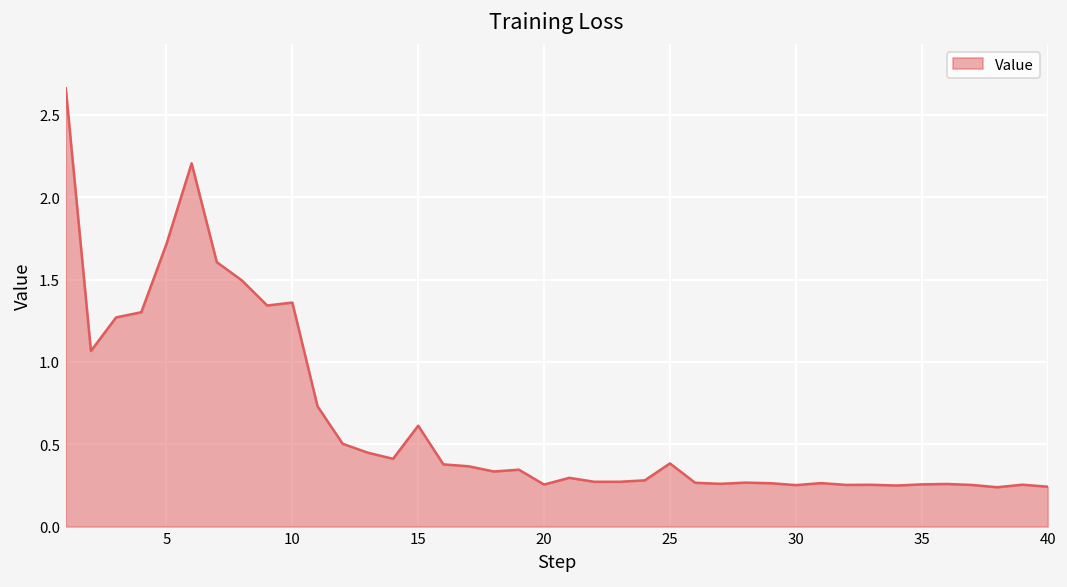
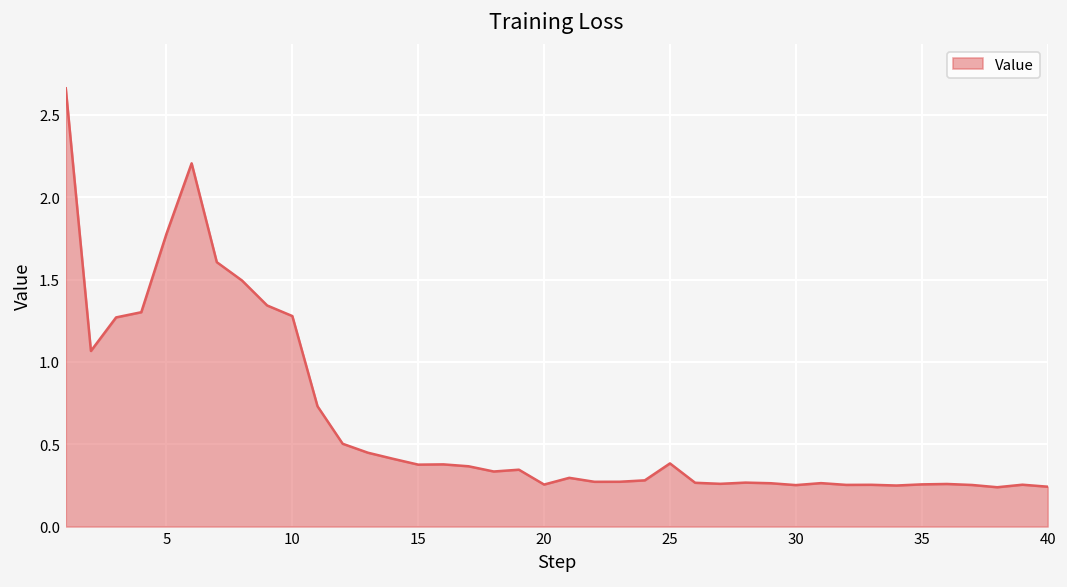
  {
-   "5": 1.72,
-   "10": 1.36,
-   "15": 0.61,
+   "5": 1.78,
+   "10": 1.28,
+   "15": 0.38,
    "20": 0.25,
    "25": 0.38,
    "30": 0.25,
    "35": 0.26,
    "40": 0.24
  }
